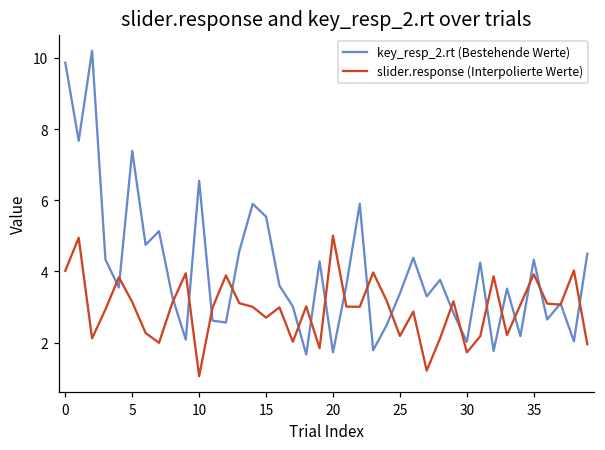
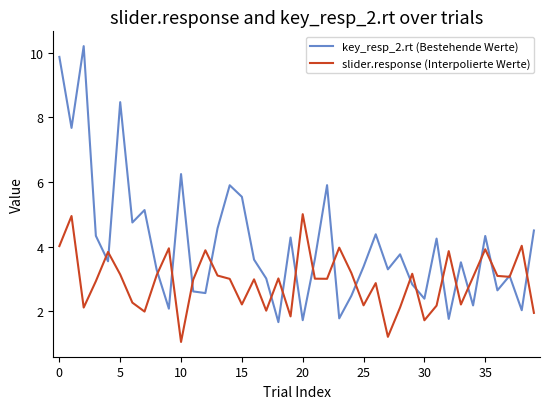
  {
    "key_resp_2.rt (Bestehende Werte)": {
      "0": 9.9,
-     "5": 7.4,
-     "10": 6.6,
+     "5": 8.5,
+     "10": 6.2,
      "15": 5.5,
      "20": 1.7,
      "25": 3.4,
-     "30": 2.0,
+     "30": 2.4,
      "35": 4.3
    },
    "slider.response (Interpolierte Werte)": {
      "0": 4.0,
      "5": 3.1,
      "10": 1.1,
-     "15": 2.7,
+     "15": 2.2,
      "20": 5.0,
      "25": 2.2,
      "30": 1.7,
      "35": 3.9
    }
  }
